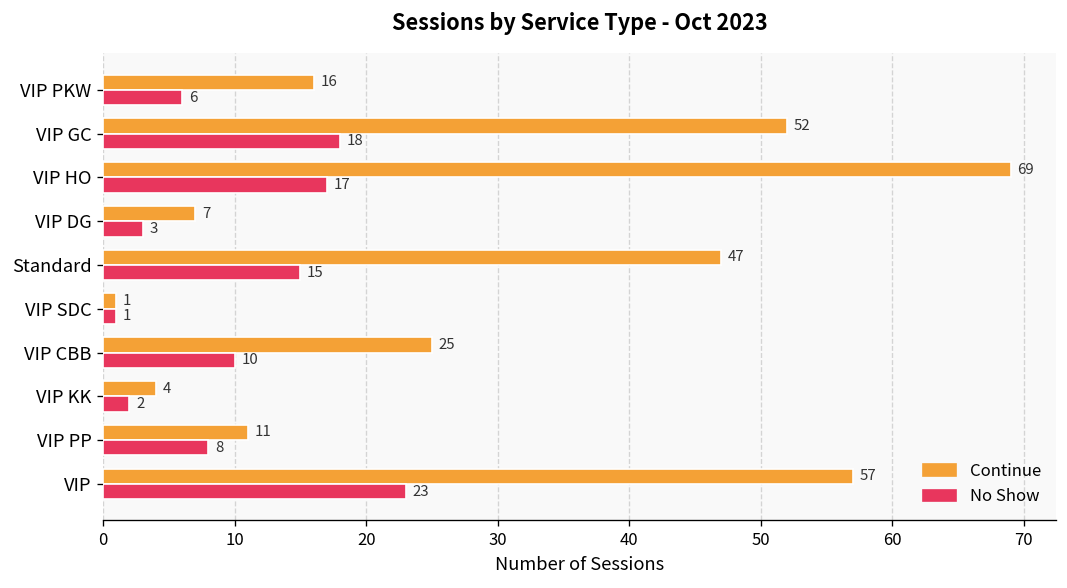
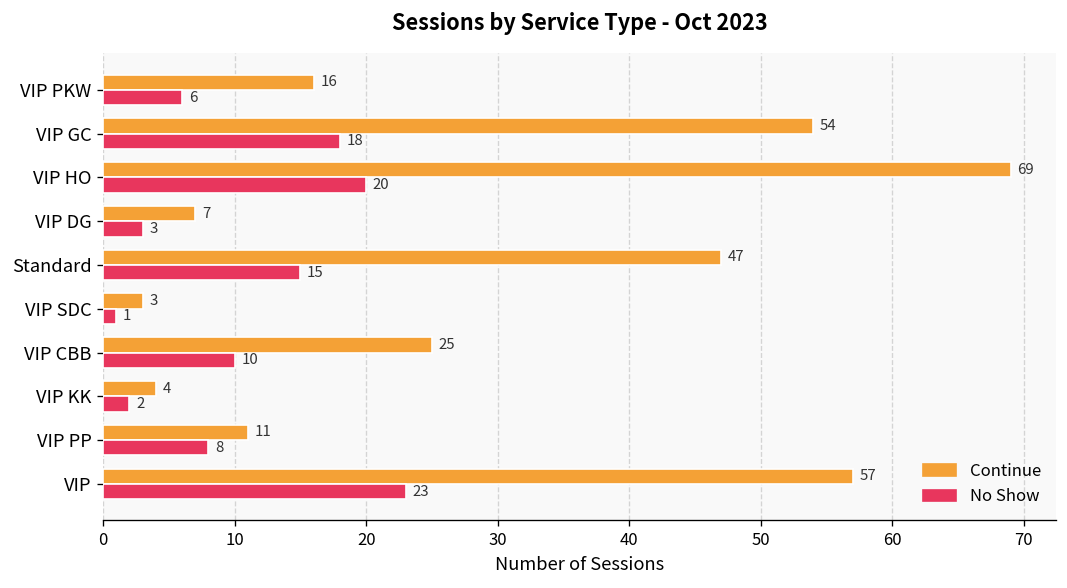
  {
    "Continue": {
      "VIP PKW": 16,
-     "VIP GC": 52,
+     "VIP GC": 54,
      "VIP HO": 69,
      "VIP DG": 7,
      "Standard": 47,
-     "VIP SDC": 1,
+     "VIP SDC": 3,
      "VIP CBB": 25,
      "VIP KK": 4,
      "VIP PP": 11,
      "VIP": 57
    },
    "No Show": {
      "VIP PKW": 6,
      "VIP GC": 18,
-     "VIP HO": 17,
+     "VIP HO": 20,
      "VIP DG": 3,
      "Standard": 15,
      "VIP SDC": 1,
      "VIP CBB": 10,
      "VIP KK": 2,
      "VIP PP": 8,
      "VIP": 23
    }
  }
